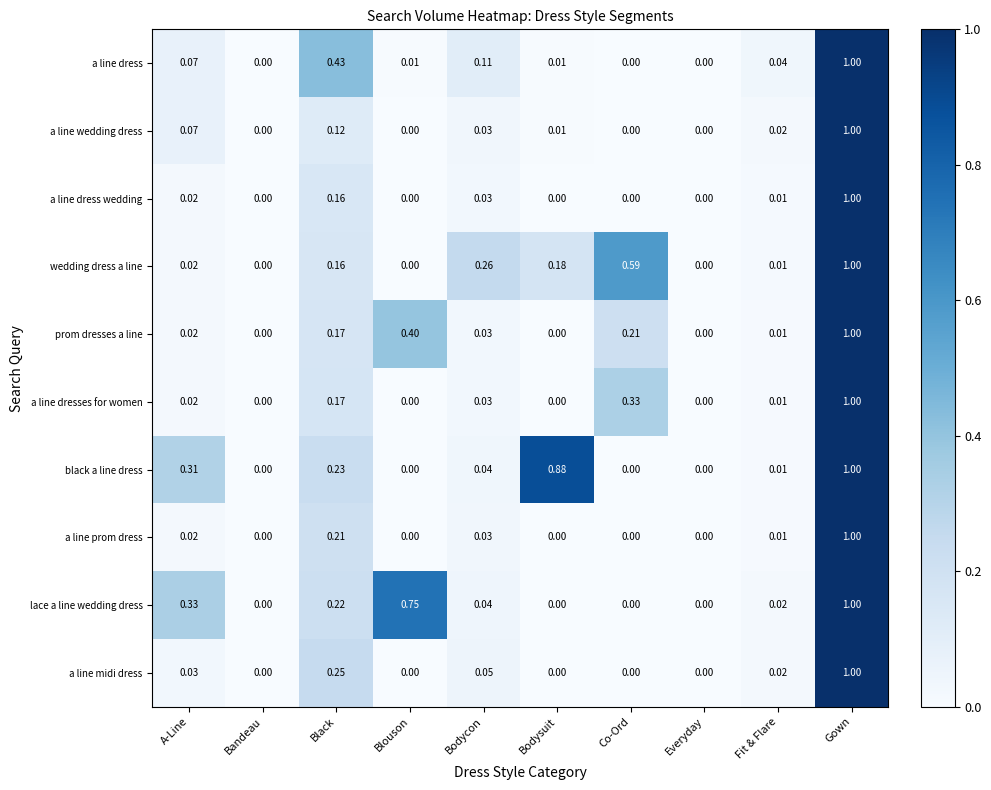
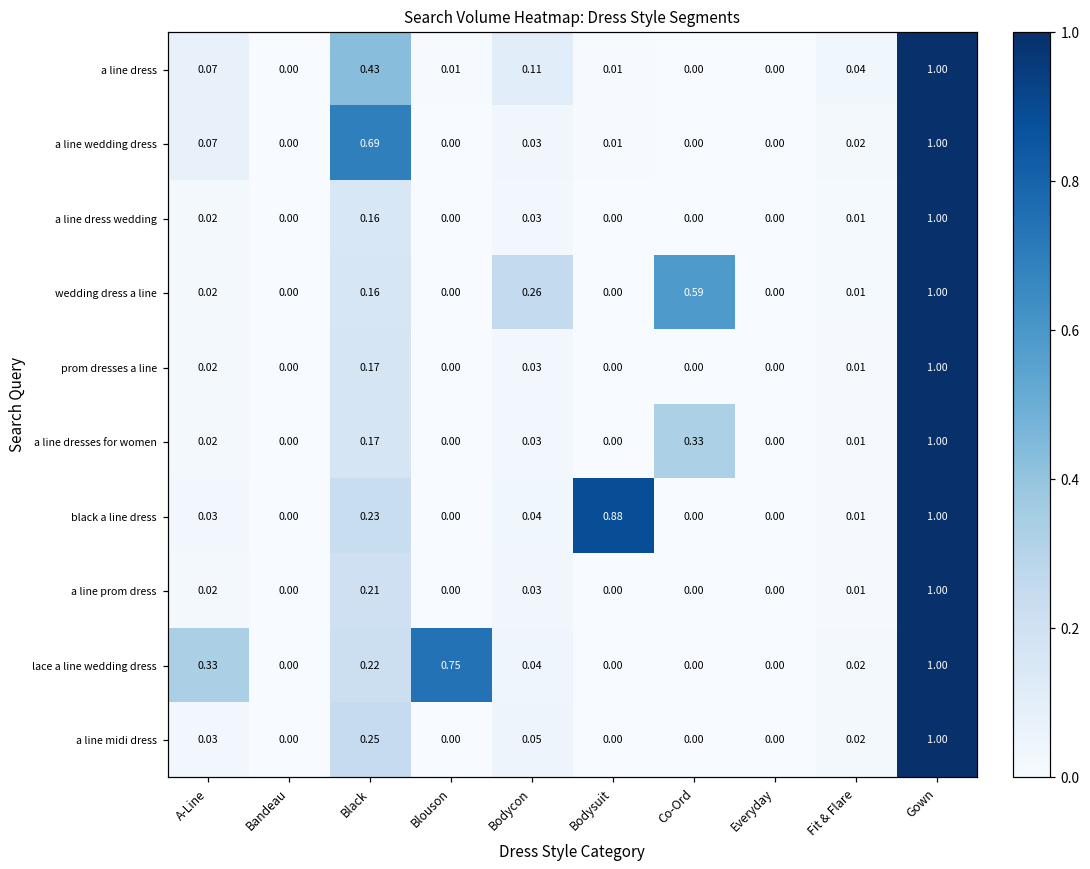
  {
    "a line dress": {
      "A-Line": 0.07,
      "Bandeau": 0.00,
      "Black": 0.43,
      "Blouson": 0.01,
      "Bodycon": 0.11,
      "Bodysuit": 0.01,
      "Co-Ord": 0.00,
      "Everyday": 0.00,
      "Fit & Flare": 0.04,
      "Gown": 1.00
    },
    "a line wedding dress": {
      "A-Line": 0.07,
      "Bandeau": 0.00,
-     "Black": 0.12,
+     "Black": 0.69,
      "Blouson": 0.00,
      "Bodycon": 0.03,
      "Bodysuit": 0.01,
      "Co-Ord": 0.00,
      "Everyday": 0.00,
      "Fit & Flare": 0.02,
      "Gown": 1.00
    },
    "a line dress wedding": {
      "A-Line": 0.02,
      "Bandeau": 0.00,
      "Black": 0.16,
      "Blouson": 0.00,
      "Bodycon": 0.03,
      "Bodysuit": 0.00,
      "Co-Ord": 0.00,
      "Everyday": 0.00,
      "Fit & Flare": 0.01,
      "Gown": 1.00
    },
    "wedding dress a line": {
      "A-Line": 0.02,
      "Bandeau": 0.00,
      "Black": 0.16,
      "Blouson": 0.00,
      "Bodycon": 0.26,
-     "Bodysuit": 0.18,
+     "Bodysuit": 0.00,
      "Co-Ord": 0.59,
      "Everyday": 0.00,
      "Fit & Flare": 0.01,
      "Gown": 1.00
    },
    "prom dresses a line": {
      "A-Line": 0.02,
      "Bandeau": 0.00,
      "Black": 0.17,
-     "Blouson": 0.40,
+     "Blouson": 0.00,
      "Bodycon": 0.03,
      "Bodysuit": 0.00,
-     "Co-Ord": 0.21,
+     "Co-Ord": 0.00,
      "Everyday": 0.00,
      "Fit & Flare": 0.01,
      "Gown": 1.00
    },
    "a line dresses for women": {
      "A-Line": 0.02,
      "Bandeau": 0.00,
      "Black": 0.17,
      "Blouson": 0.00,
      "Bodycon": 0.03,
      "Bodysuit": 0.00,
      "Co-Ord": 0.33,
      "Everyday": 0.00,
      "Fit & Flare": 0.01,
      "Gown": 1.00
    },
    "black a line dress": {
-     "A-Line": 0.31,
+     "A-Line": 0.03,
      "Bandeau": 0.00,
      "Black": 0.23,
      "Blouson": 0.00,
      "Bodycon": 0.04,
      "Bodysuit": 0.88,
      "Co-Ord": 0.00,
      "Everyday": 0.00,
      "Fit & Flare": 0.01,
      "Gown": 1.00
    },
    "a line prom dress": {
      "A-Line": 0.02,
      "Bandeau": 0.00,
      "Black": 0.21,
      "Blouson": 0.00,
      "Bodycon": 0.03,
      "Bodysuit": 0.00,
      "Co-Ord": 0.00,
      "Everyday": 0.00,
      "Fit & Flare": 0.01,
      "Gown": 1.00
    },
    "lace a line wedding dress": {
      "A-Line": 0.33,
      "Bandeau": 0.00,
      "Black": 0.22,
      "Blouson": 0.75,
      "Bodycon": 0.04,
      "Bodysuit": 0.00,
      "Co-Ord": 0.00,
      "Everyday": 0.00,
      "Fit & Flare": 0.02,
      "Gown": 1.00
    },
    "a line midi dress": {
      "A-Line": 0.03,
      "Bandeau": 0.00,
      "Black": 0.25,
      "Blouson": 0.00,
      "Bodycon": 0.05,
      "Bodysuit": 0.00,
      "Co-Ord": 0.00,
      "Everyday": 0.00,
      "Fit & Flare": 0.02,
      "Gown": 1.00
    }
  }
